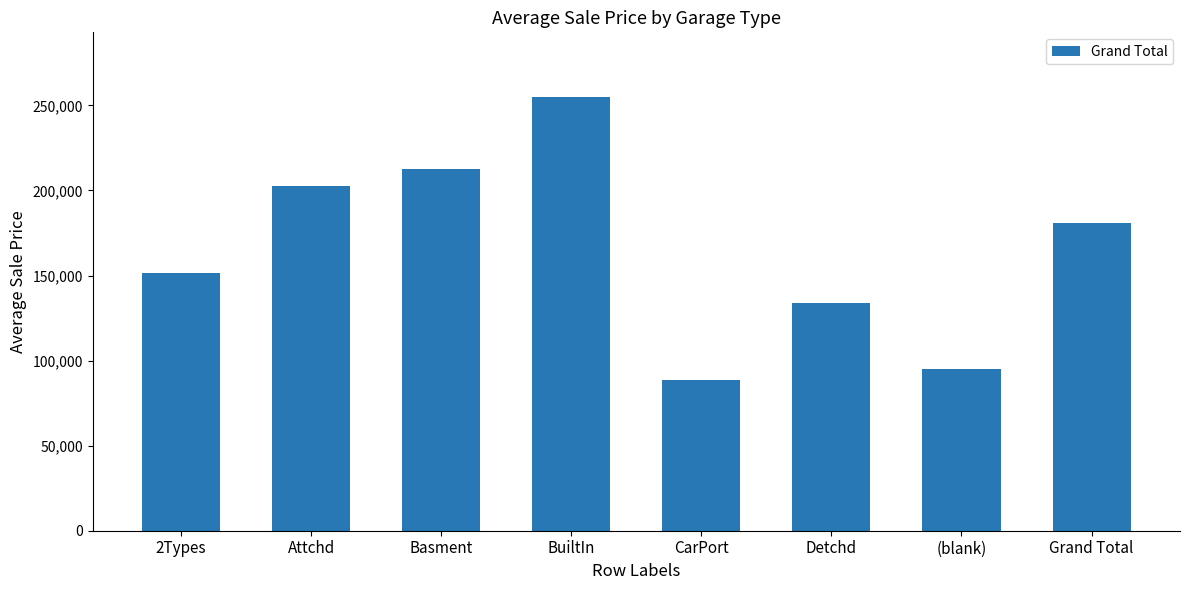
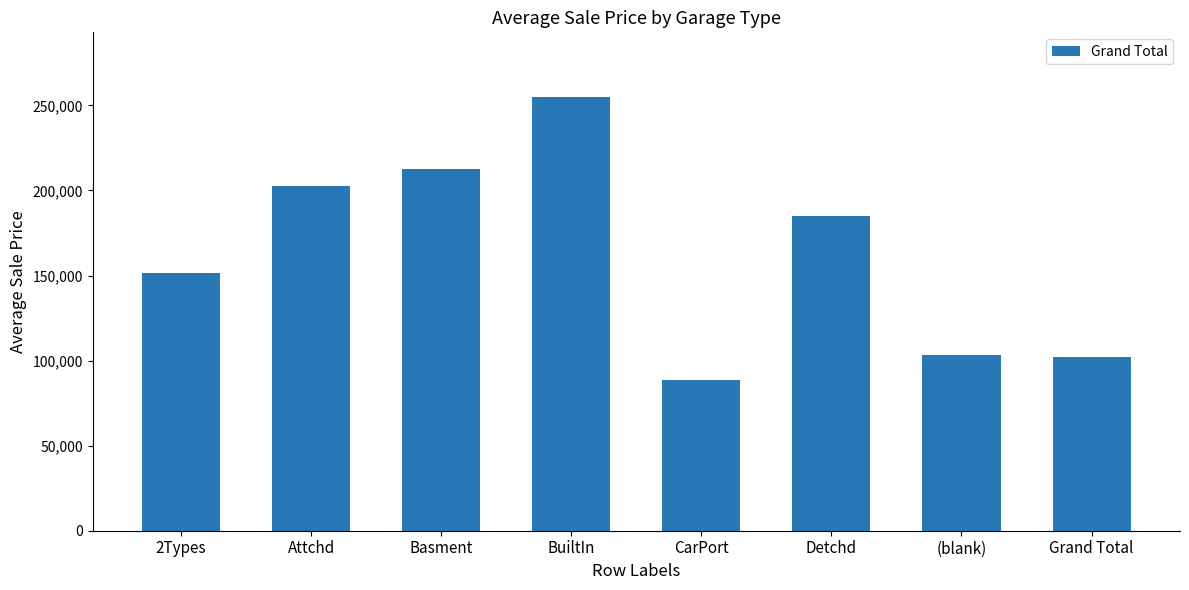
  {
    "2Types": "151,000",
    "Attchd": "203,000",
    "Basment": "213,000",
    "BuiltIn": "255,000",
    "CarPort": "89,000",
-   "Detchd": "134,000",
-   "(blank)": "95,000",
-   "Grand Total": "181,000"
+   "Detchd": "185,000",
+   "(blank)": "103,000",
+   "Grand Total": "102,000"
  }
